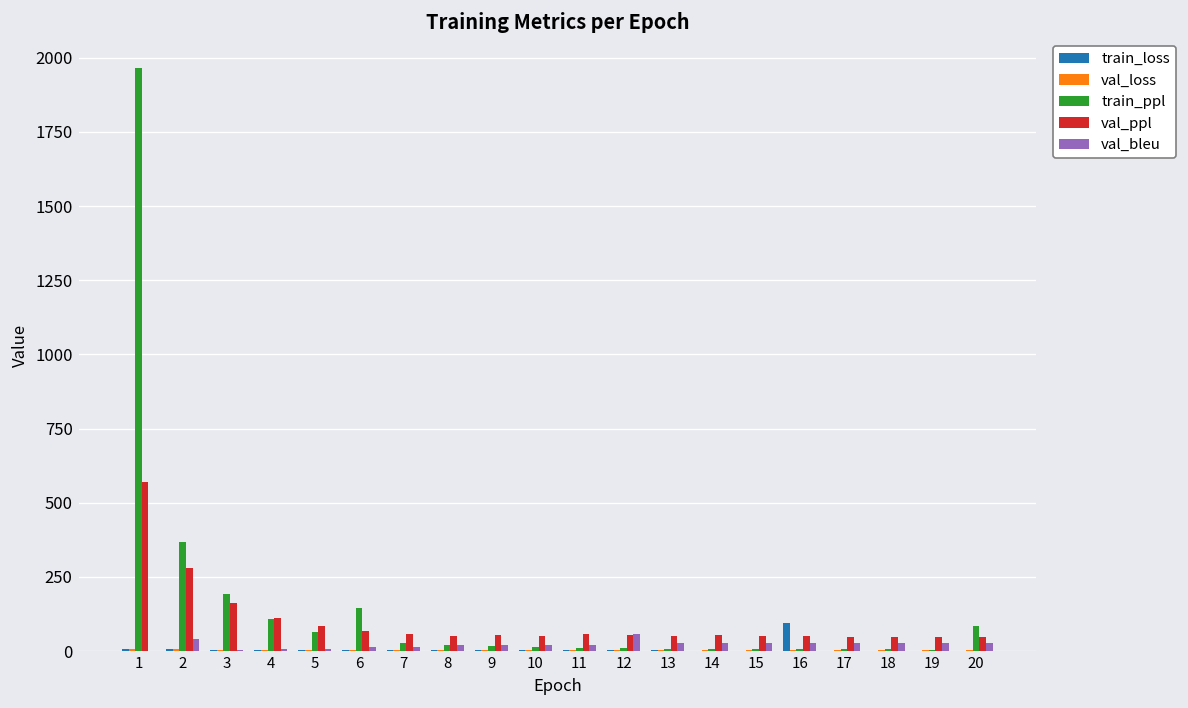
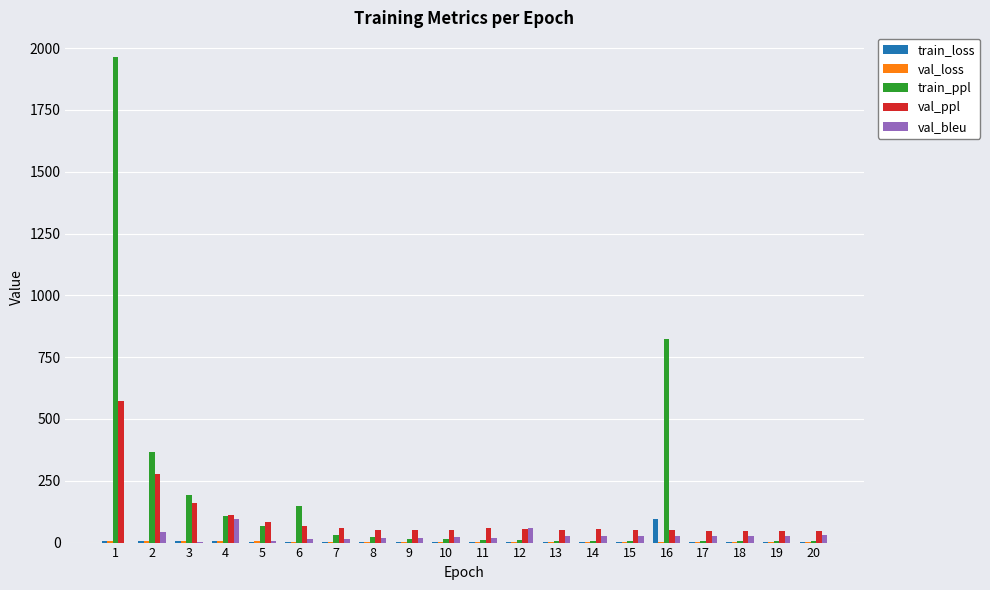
  {
    "train_loss": {
      "16": 100
    },
    "train_ppl": {
      "1": 1970,
      "2": 370,
      "3": 190,
      "4": 110,
      "5": 70,
      "6": 150,
      "7": 30,
      "8": 20,
      "9": 20,
      "10": 10,
      "11": 10,
-     "16": 10,
-     "20": 80
+     "16": 820,
+     "20": 10
    },
    "val_ppl": {
      "1": 570,
      "2": 280,
      "3": 160,
      "4": 110,
      "5": 80,
      "6": 70,
      "7": 60,
      "8": 50,
      "9": 50,
      "10": 50,
      "11": 60,
      "12": 50,
      "13": 50,
      "14": 50,
      "15": 50,
      "16": 50,
      "17": 50,
      "18": 50,
      "19": 50,
      "20": 50
    },
    "val_bleu": {
      "2": 40,
-     "4": 10,
+     "4": 100,
      "6": 10,
      "7": 10,
      "8": 20,
      "9": 20,
      "10": 20,
      "11": 20,
      "12": 60,
      "13": 30,
      "14": 30,
      "15": 30,
      "16": 30,
      "17": 30,
      "18": 30,
      "19": 30,
      "20": 30
    }
  }
